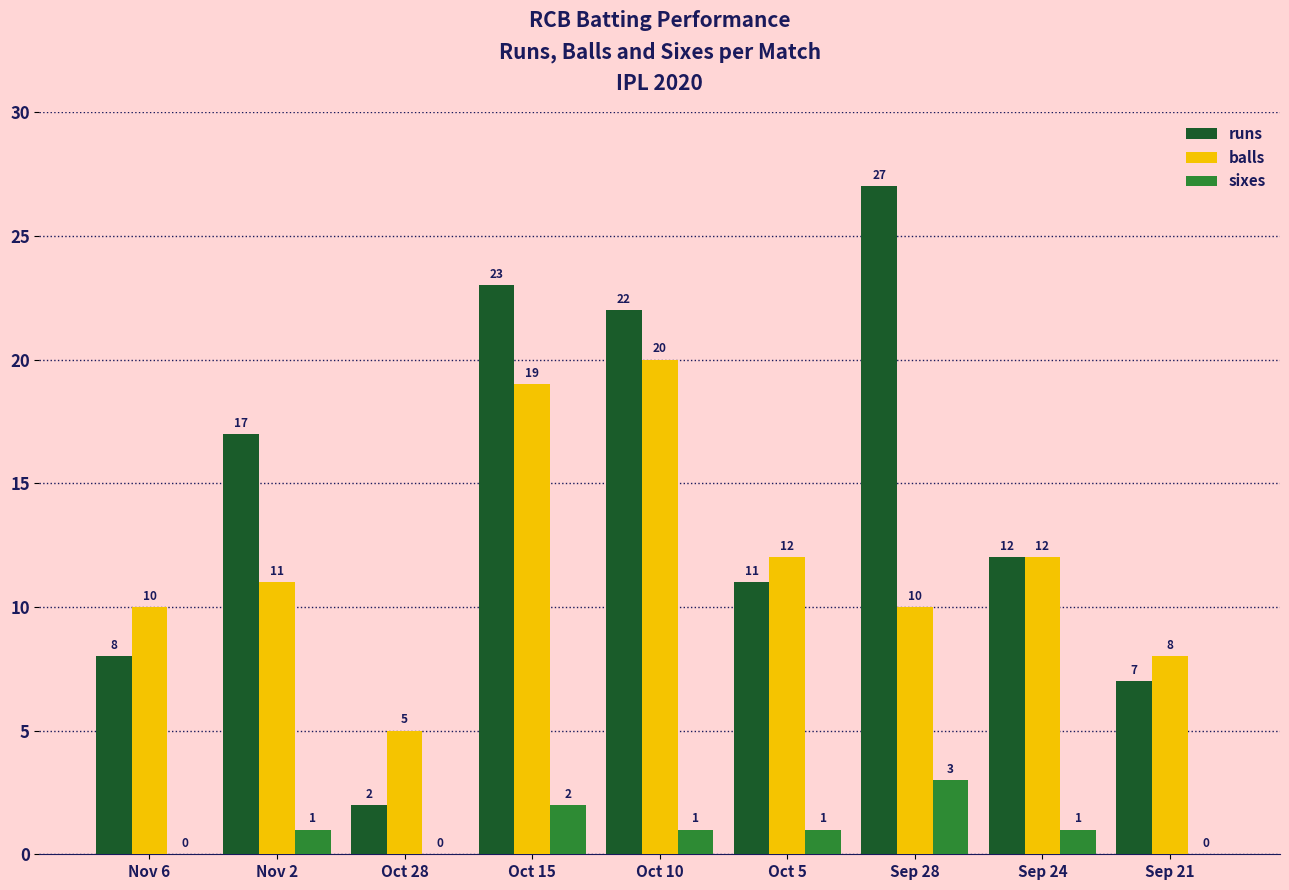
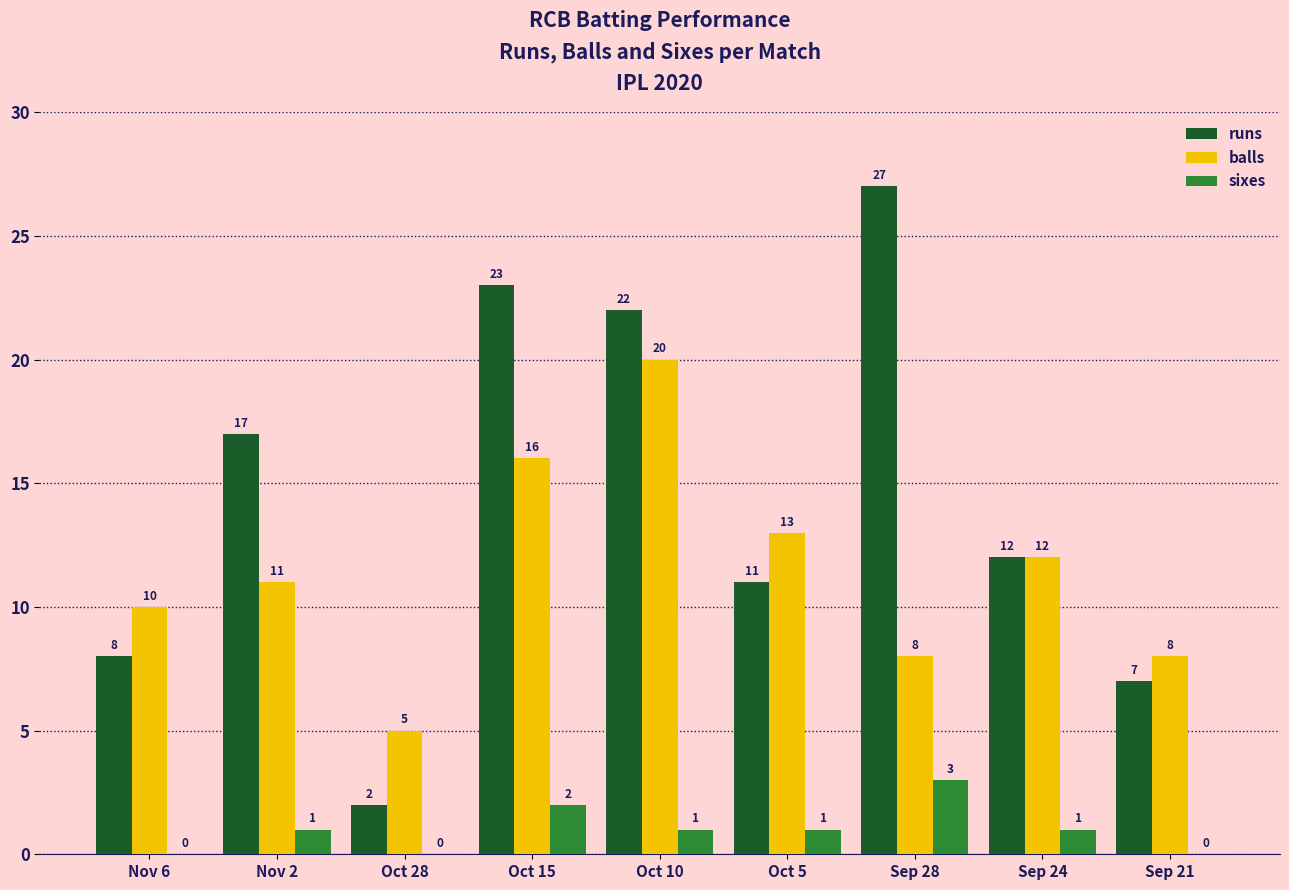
  {
    "balls": {
      "Nov 6": 10,
      "Nov 2": 11,
      "Oct 28": 5,
-     "Oct 15": 19,
+     "Oct 15": 16,
      "Oct 10": 20,
-     "Oct 5": 12,
-     "Sep 28": 10,
+     "Oct 5": 13,
+     "Sep 28": 8,
      "Sep 24": 12,
      "Sep 21": 8
    }
  }
